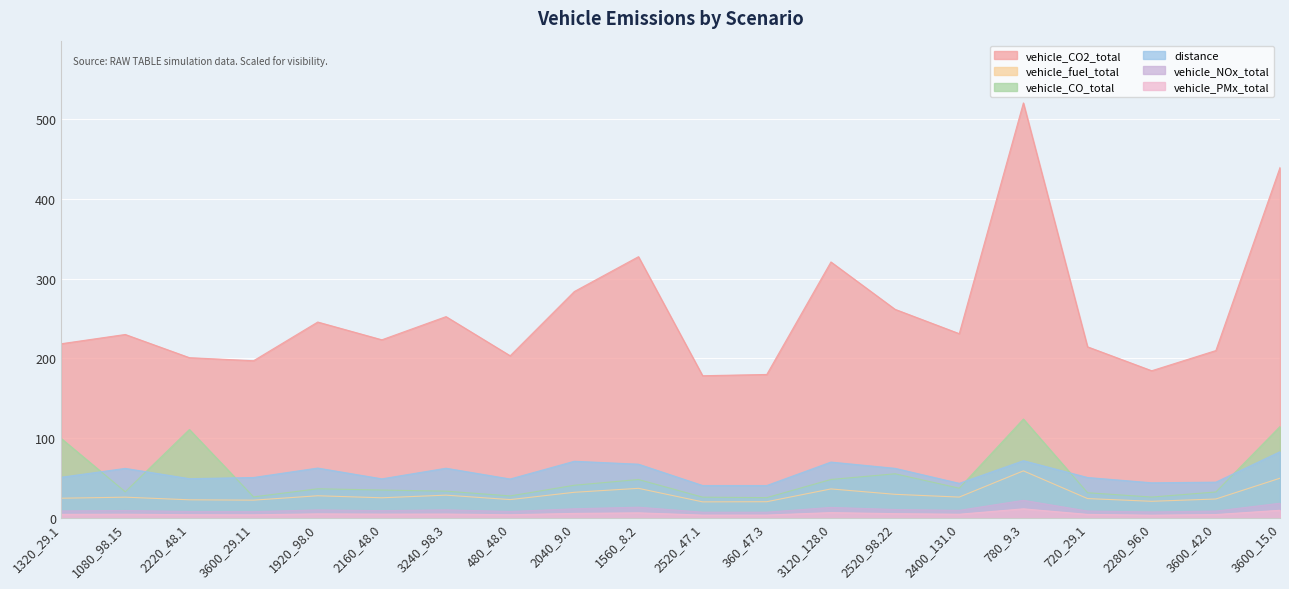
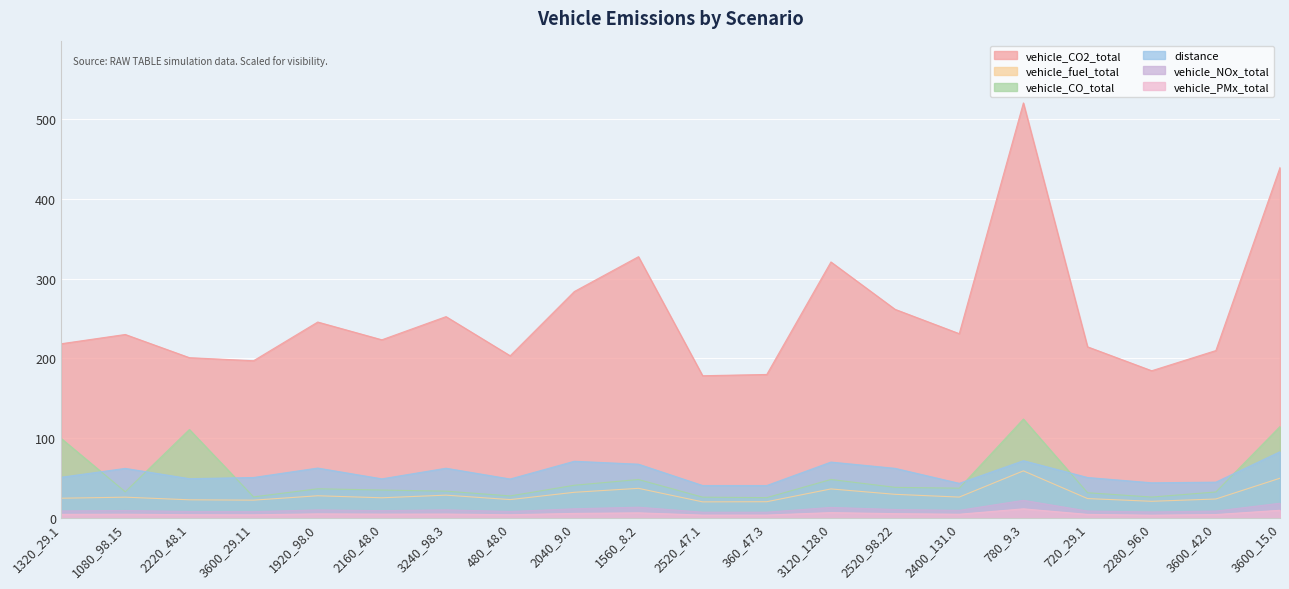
  {
    "vehicle_CO_total": {
      "1320_29.1": 100,
      "1080_98.15": 30,
      "2220_48.1": 110,
      "3600_29.11": 30,
      "1920_98.0": 40,
      "2160_48.0": 40,
      "3240_98.3": 30,
      "480_48.0": 30,
      "2040_9.0": 40,
      "1560_8.2": 50,
      "2520_47.1": 30,
      "360_47.3": 30,
      "3120_128.0": 50,
-     "2520_98.22": 60,
+     "2520_98.22": 40,
      "2400_131.0": 40,
      "780_9.3": 120,
      "720_29.1": 30,
      "2280_96.0": 30,
      "3600_42.0": 30,
      "3600_15.0": 110
    }
  }
